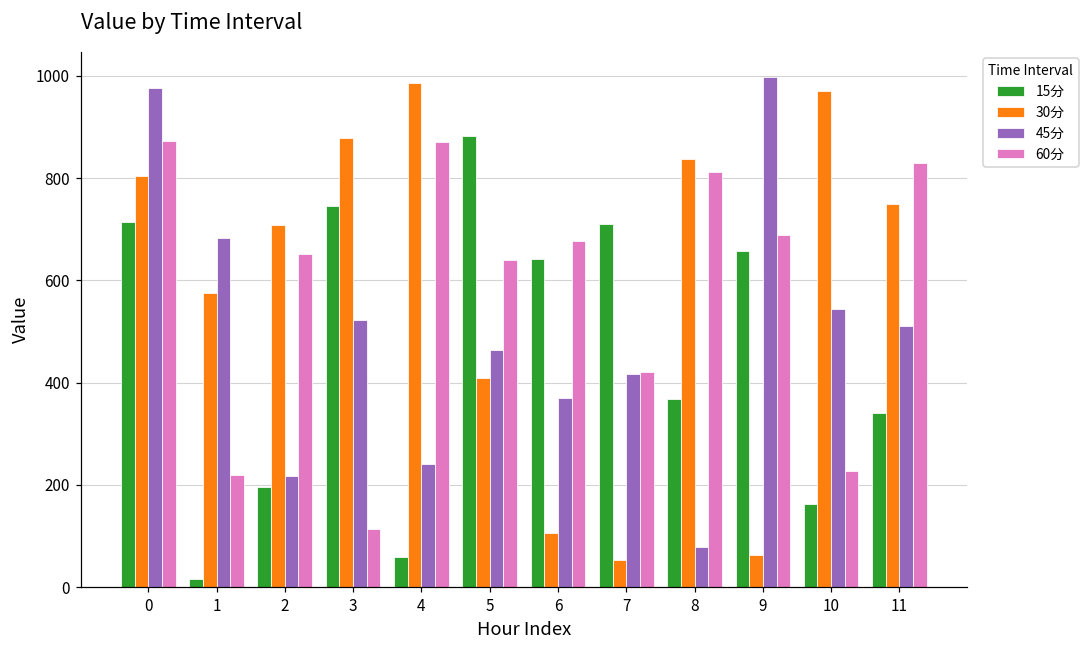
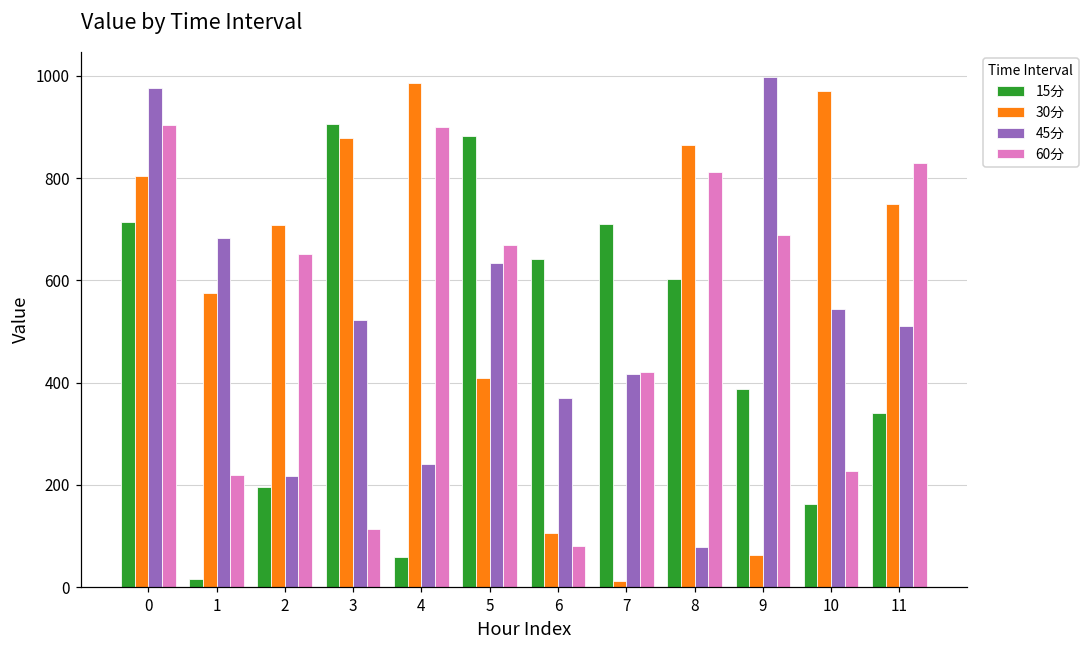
  {
    "15分": {
      "0": 710,
      "1": 20,
      "2": 190,
-     "3": 740,
+     "3": 910,
      "4": 60,
      "5": 880,
      "6": 640,
      "7": 710,
-     "8": 370,
-     "9": 660,
+     "8": 600,
+     "9": 390,
      "10": 160,
      "11": 340
    },
    "30分": {
      "0": 800,
      "1": 570,
      "2": 710,
      "3": 880,
      "4": 990,
      "5": 410,
      "6": 110,
-     "7": 50,
-     "8": 840,
+     "7": 10,
+     "8": 860,
      "9": 60,
      "10": 970,
      "11": 750
    },
    "45分": {
      "0": 980,
      "1": 680,
      "2": 220,
      "3": 520,
      "4": 240,
-     "5": 460,
+     "5": 630,
      "6": 370,
      "7": 420,
      "8": 80,
      "9": 1000,
      "10": 540,
      "11": 510
    },
    "60分": {
-     "0": 870,
+     "0": 900,
      "1": 220,
      "2": 650,
      "3": 110,
-     "4": 870,
-     "5": 640,
-     "6": 680,
+     "4": 900,
+     "5": 670,
+     "6": 80,
      "7": 420,
      "8": 810,
      "9": 690,
      "10": 230,
      "11": 830
    }
  }
